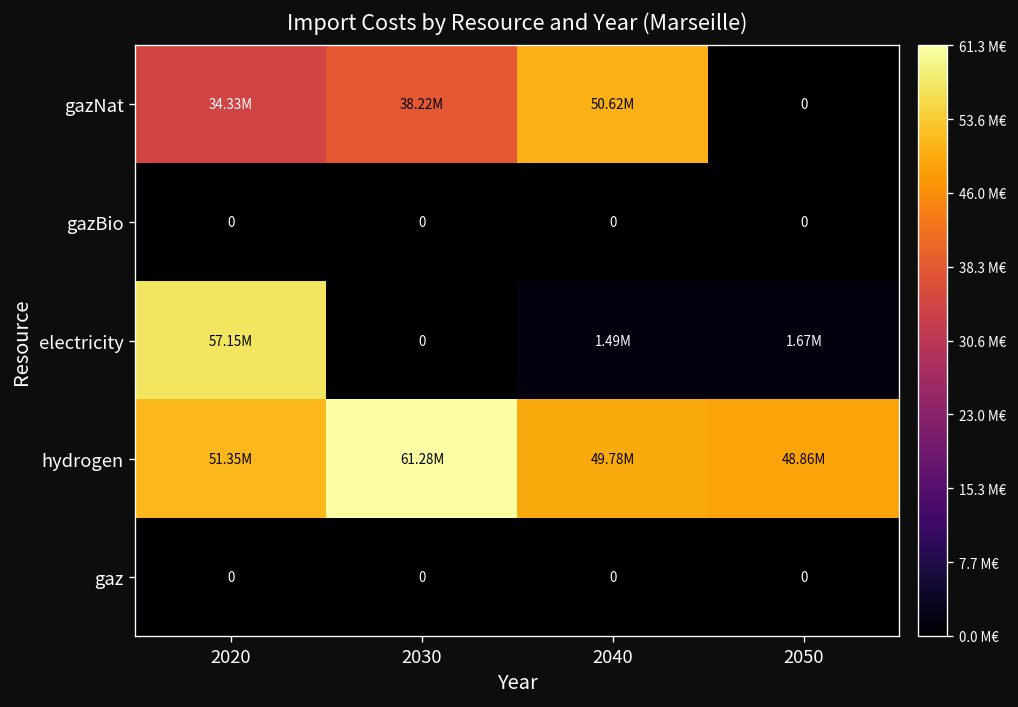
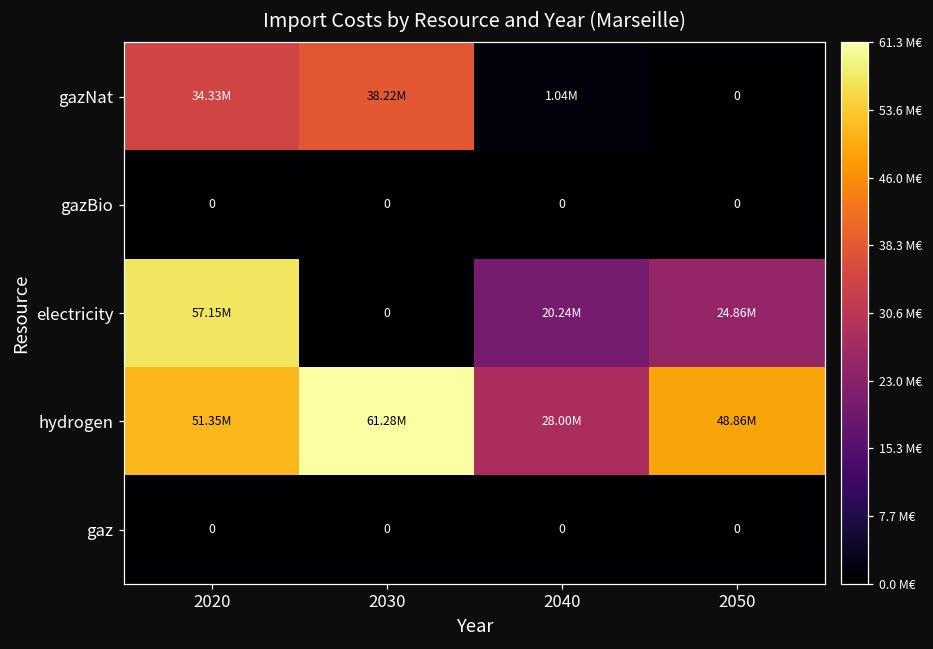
  {
    "gazNat": {
      "2020": "34.33M",
      "2030": "38.22M",
-     "2040": "50.62M",
+     "2040": "1.04M",
      "2050": "0"
    },
    "gazBio": {
      "2020": "0",
      "2030": "0",
      "2040": "0",
      "2050": "0"
    },
    "electricity": {
      "2020": "57.15M",
      "2030": "0",
-     "2040": "1.49M",
-     "2050": "1.67M"
+     "2040": "20.24M",
+     "2050": "24.86M"
    },
    "hydrogen": {
      "2020": "51.35M",
      "2030": "61.28M",
-     "2040": "49.78M",
+     "2040": "28.00M",
      "2050": "48.86M"
    },
    "gaz": {
      "2020": "0",
      "2030": "0",
      "2040": "0",
      "2050": "0"
    }
  }
